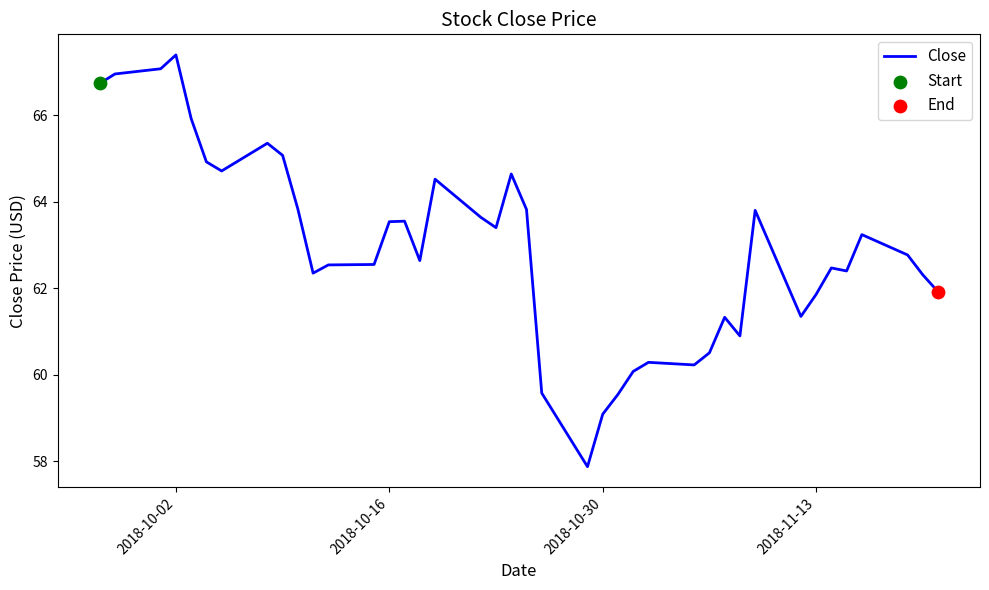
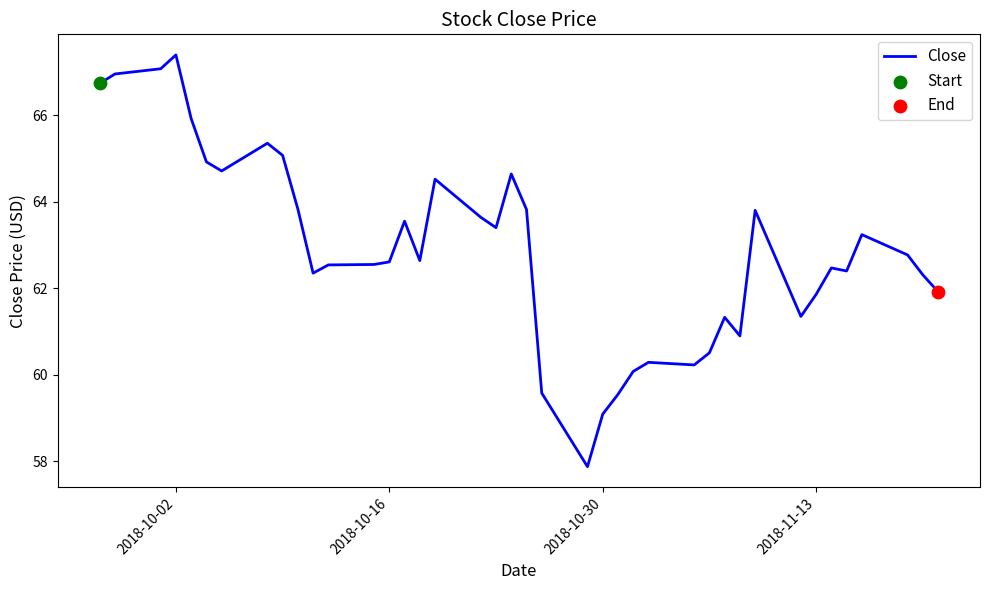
  {
    "Close": {
      "2018-10-02": 67.4,
-     "2018-10-16": 63.5,
+     "2018-10-16": 62.6,
      "2018-10-30": 59.1,
      "2018-11-13": 61.9
    }
  }
